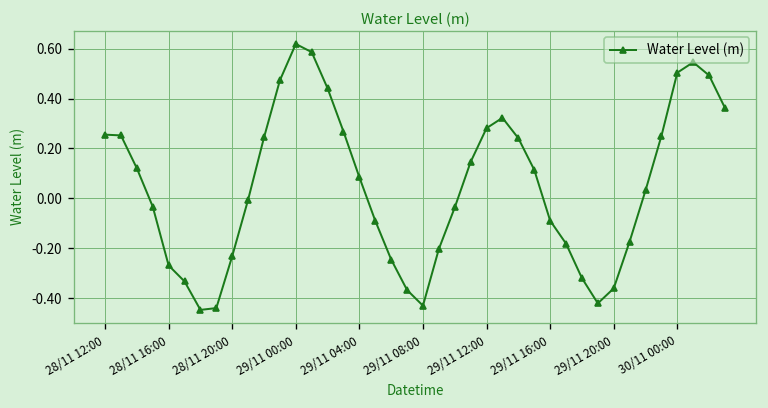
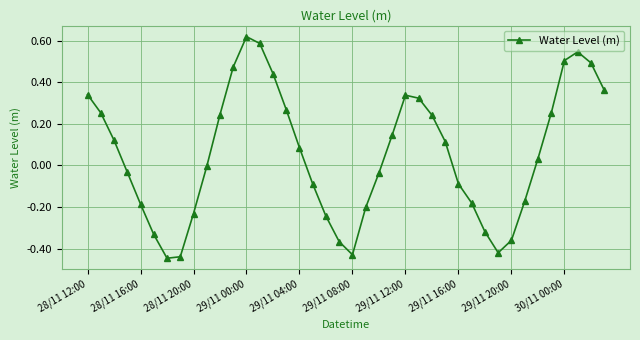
  {
-   "28/11 12:00": 0.26,
-   "28/11 16:00": -0.27,
+   "28/11 12:00": 0.34,
+   "28/11 16:00": -0.19,
    "28/11 20:00": -0.23,
    "29/11 00:00": 0.62,
    "29/11 04:00": 0.08,
    "29/11 08:00": -0.43,
-   "29/11 12:00": 0.28,
+   "29/11 12:00": 0.34,
    "29/11 16:00": -0.09,
    "29/11 20:00": -0.36,
    "30/11 00:00": 0.50
  }
